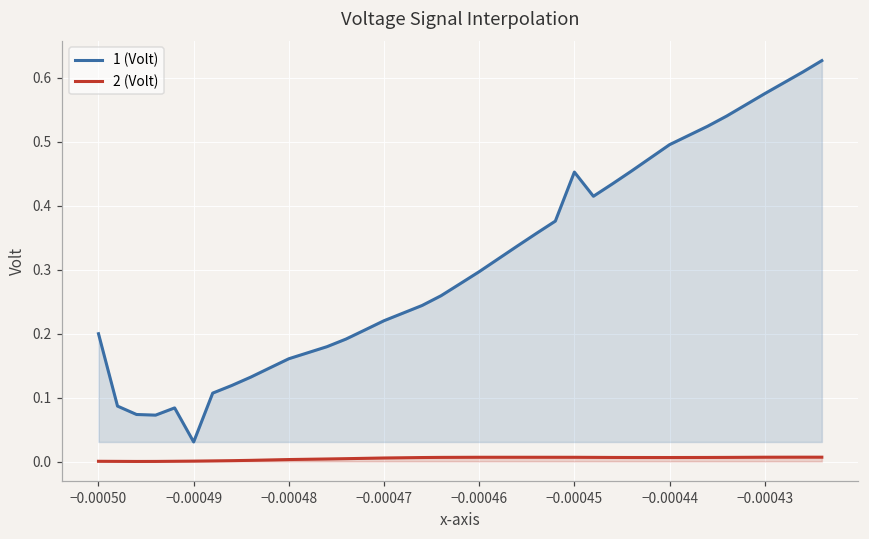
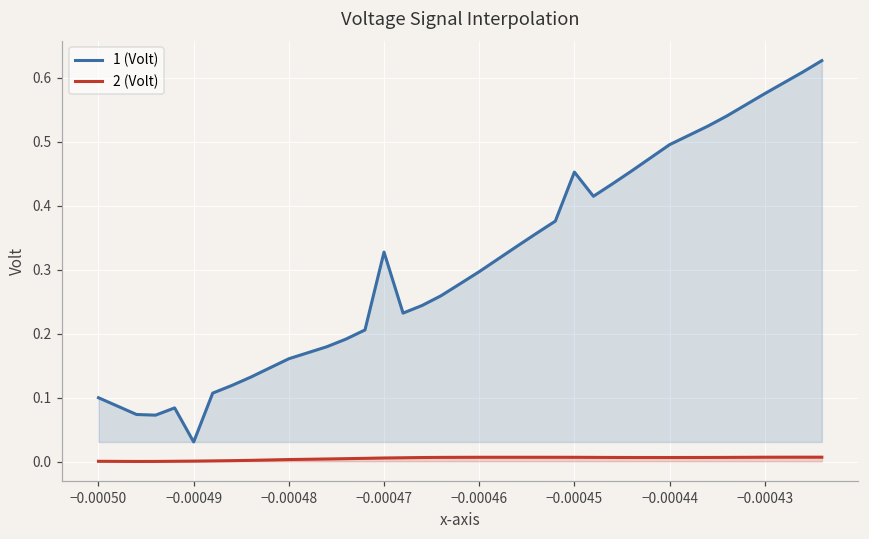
  {
    "1 (Volt)": {
-     "−0.00050": 0.2,
+     "−0.00050": 0.1,
      "−0.00049": 0.03,
      "−0.00048": 0.16,
-     "−0.00047": 0.22,
+     "−0.00047": 0.33,
      "−0.00046": 0.30,
      "−0.00045": 0.45,
      "−0.00044": 0.50,
      "−0.00043": 0.58
    },
    "2 (Volt)": {
      "−0.00050": 0.00,
      "−0.00049": 0.00,
      "−0.00048": 0.00,
      "−0.00047": 0.01,
      "−0.00046": 0.01,
      "−0.00045": 0.01,
      "−0.00044": 0.01,
      "−0.00043": 0.01
    }
  }
